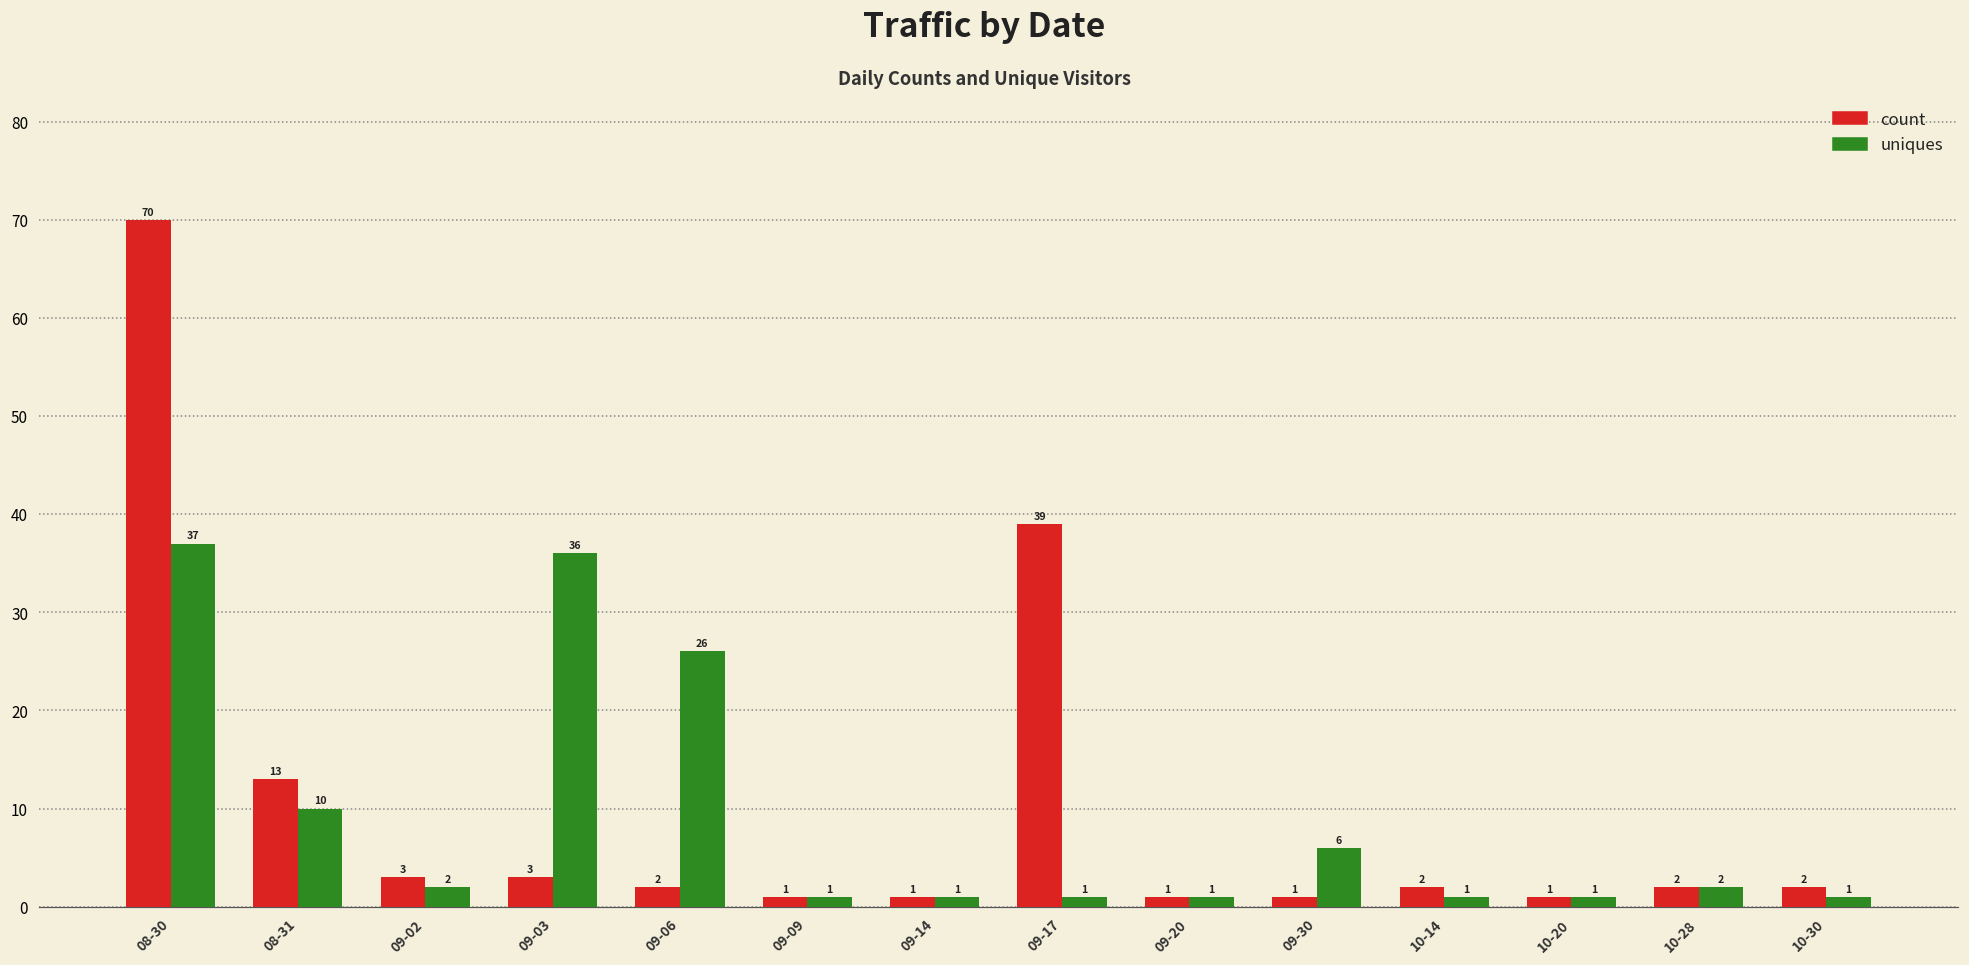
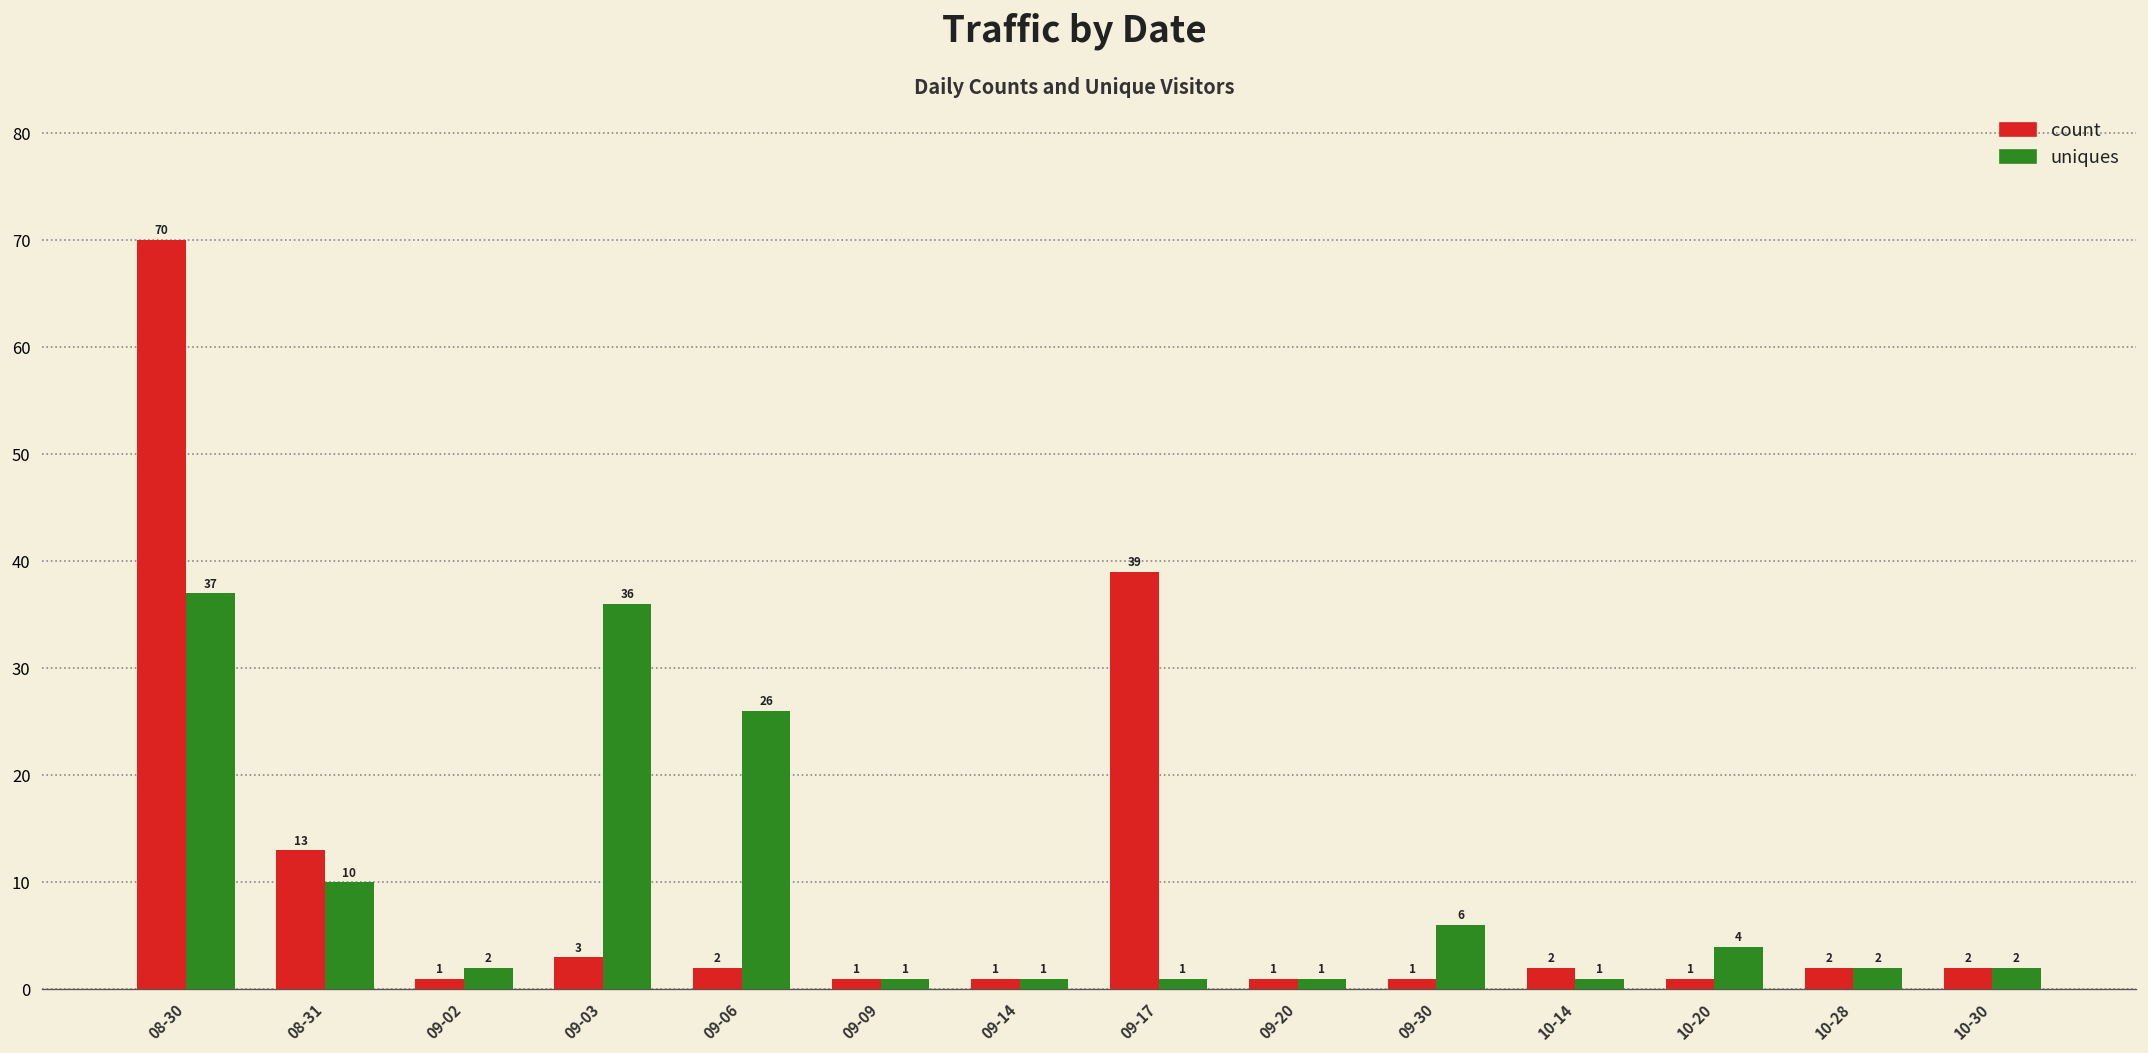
  {
    "count": {
      "08-30": 70,
      "08-31": 13,
-     "09-02": 3,
+     "09-02": 1,
      "09-03": 3,
      "09-06": 2,
      "09-09": 1,
      "09-14": 1,
      "09-17": 39,
      "09-20": 1,
      "09-30": 1,
      "10-14": 2,
      "10-20": 1,
      "10-28": 2,
      "10-30": 2
    },
    "uniques": {
      "08-30": 37,
      "08-31": 10,
      "09-02": 2,
      "09-03": 36,
      "09-06": 26,
      "09-09": 1,
      "09-14": 1,
      "09-17": 1,
      "09-20": 1,
      "09-30": 6,
      "10-14": 1,
-     "10-20": 1,
+     "10-20": 4,
      "10-28": 2,
-     "10-30": 1
+     "10-30": 2
    }
  }
